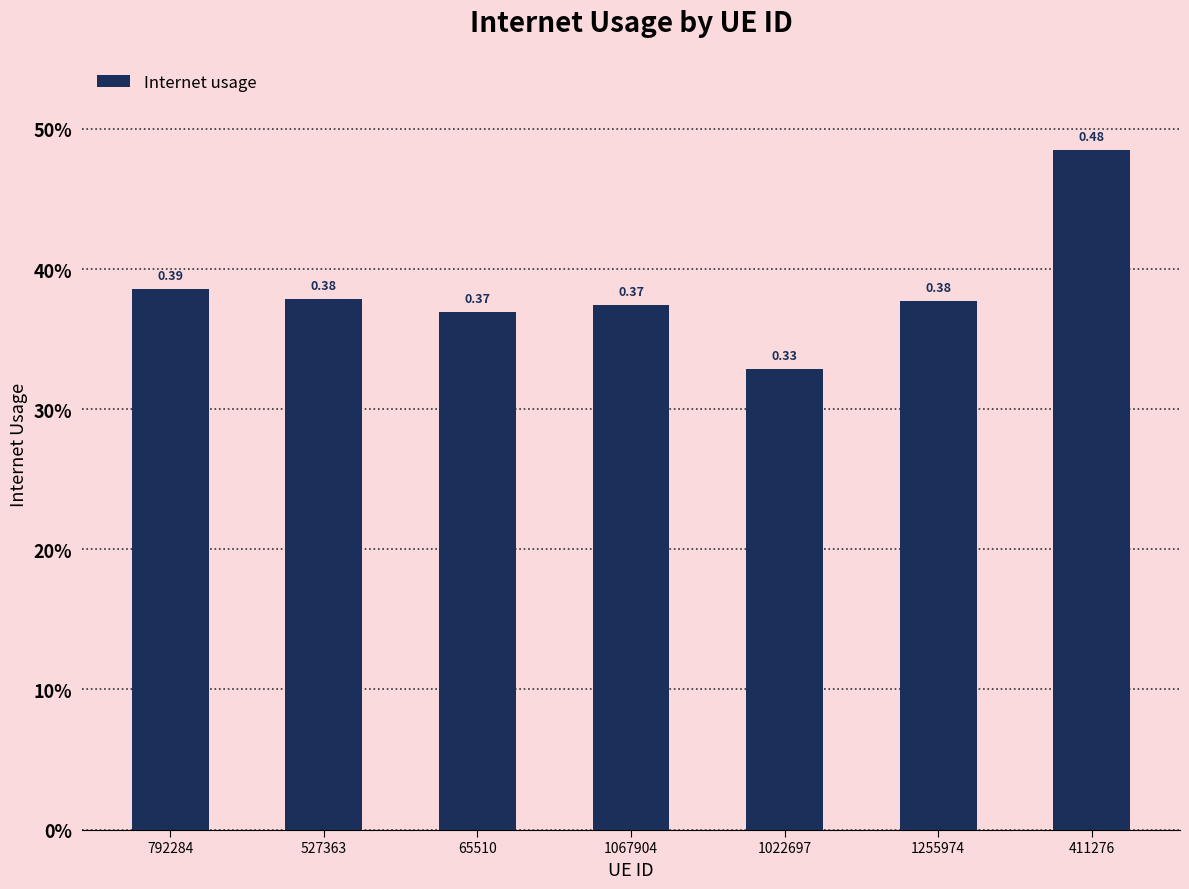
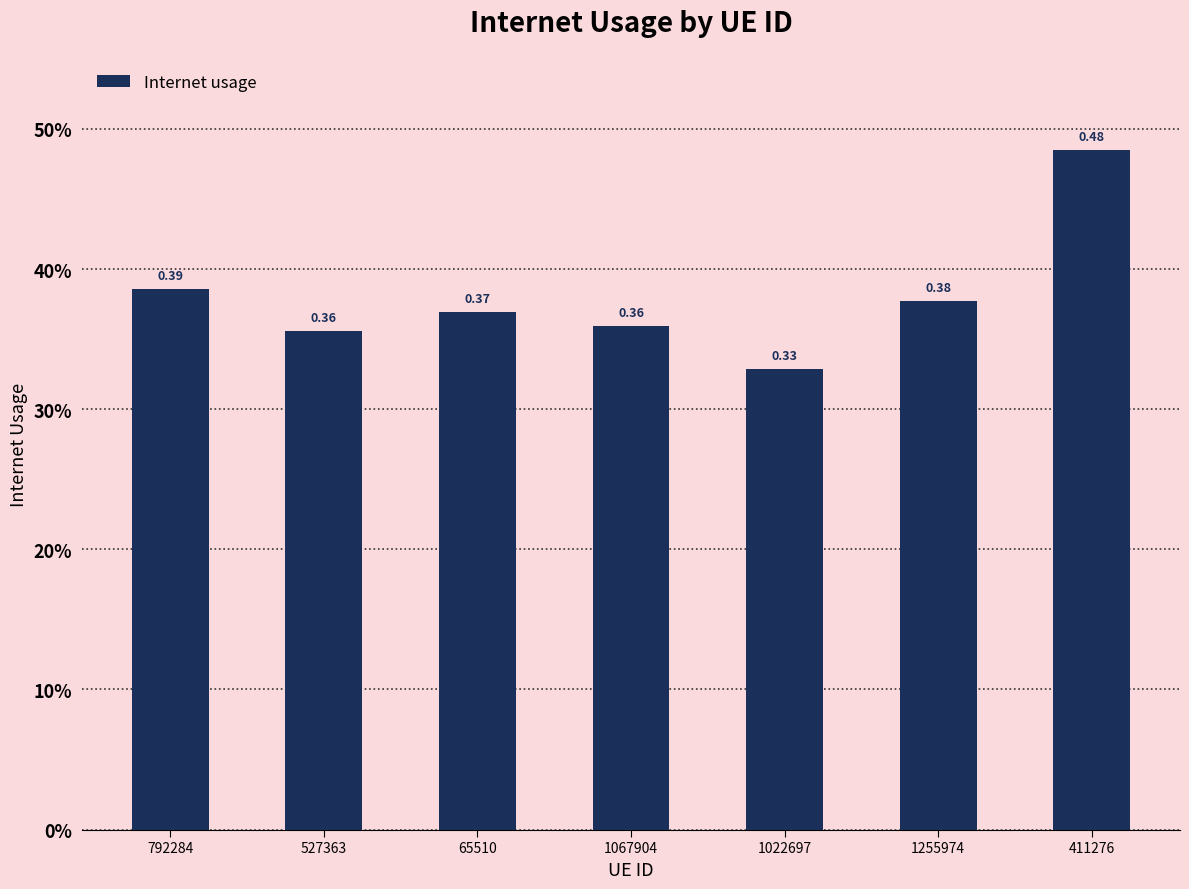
  {
    "792284": 0.39,
-   "527363": 0.38,
+   "527363": 0.36,
    "65510": 0.37,
-   "1067904": 0.37,
+   "1067904": 0.36,
    "1022697": 0.33,
    "1255974": 0.38,
    "411276": 0.48
  }
